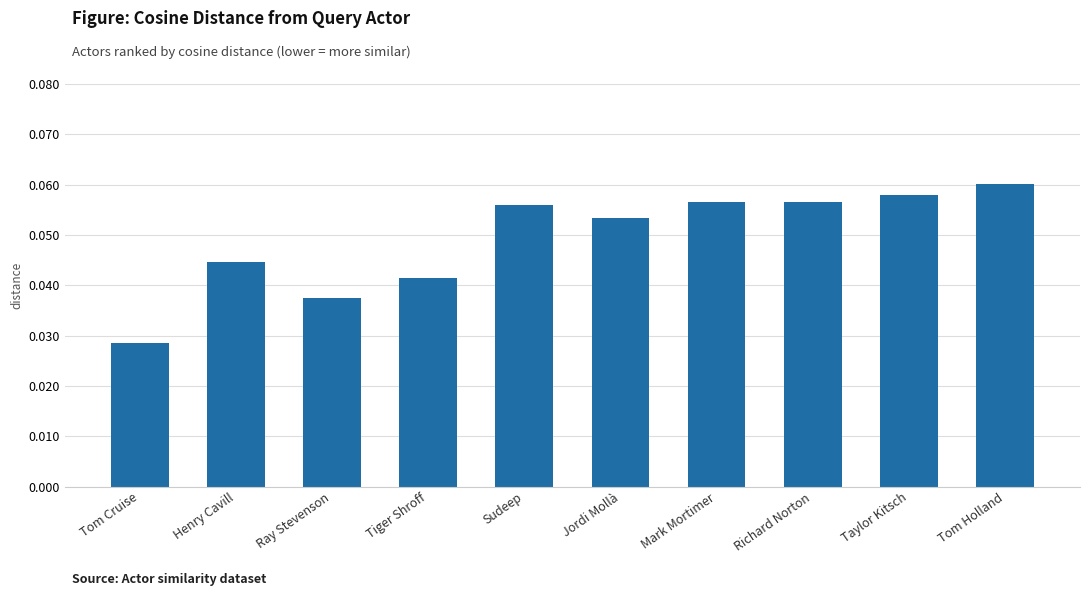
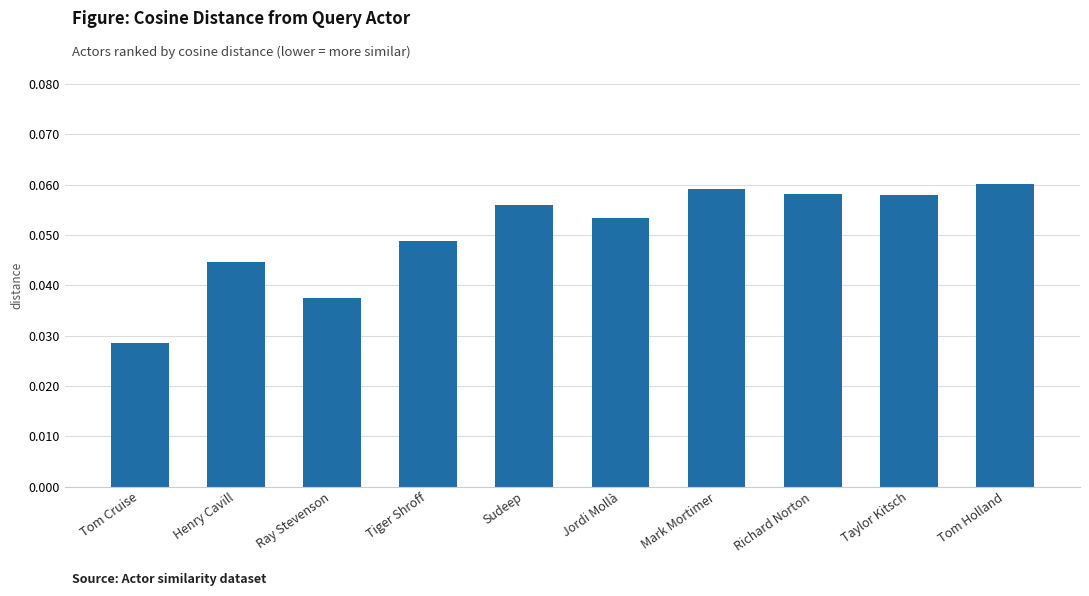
  {
    "Tom Cruise": 0.029,
    "Henry Cavill": 0.045,
    "Ray Stevenson": 0.037,
-   "Tiger Shroff": 0.041,
+   "Tiger Shroff": 0.049,
    "Sudeep": 0.056,
    "Jordi Mollà": 0.053,
-   "Mark Mortimer": 0.057,
-   "Richard Norton": 0.057,
+   "Mark Mortimer": 0.059,
+   "Richard Norton": 0.058,
    "Taylor Kitsch": 0.058,
    "Tom Holland": 0.060
  }
